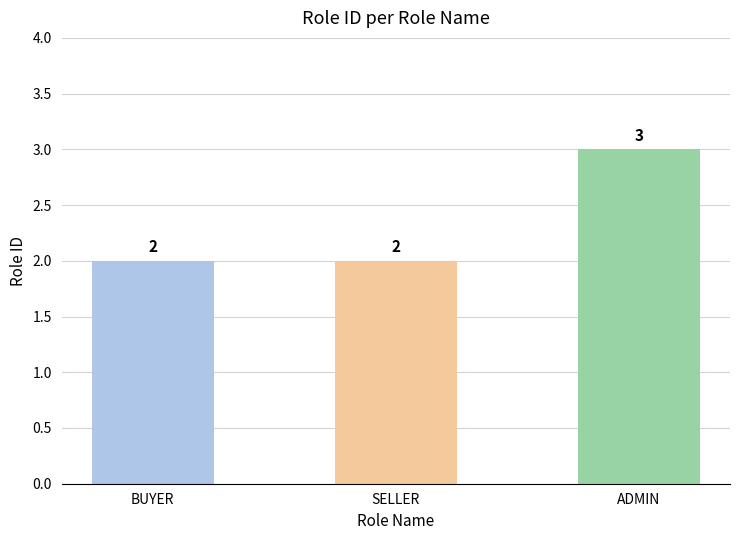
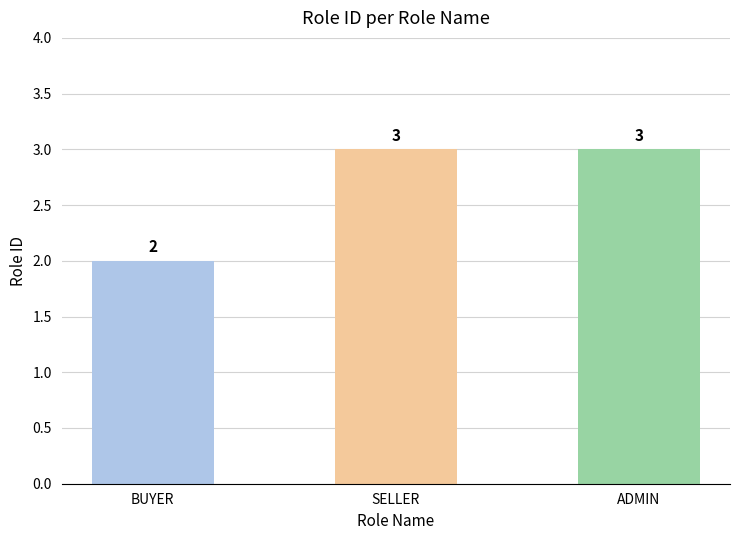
  {
    "BUYER": 2,
-   "SELLER": 2,
+   "SELLER": 3,
    "ADMIN": 3
  }
